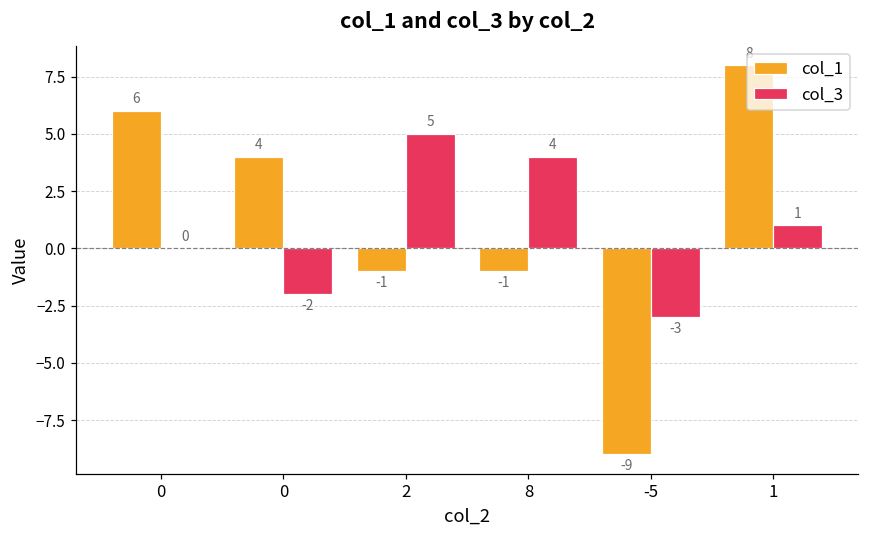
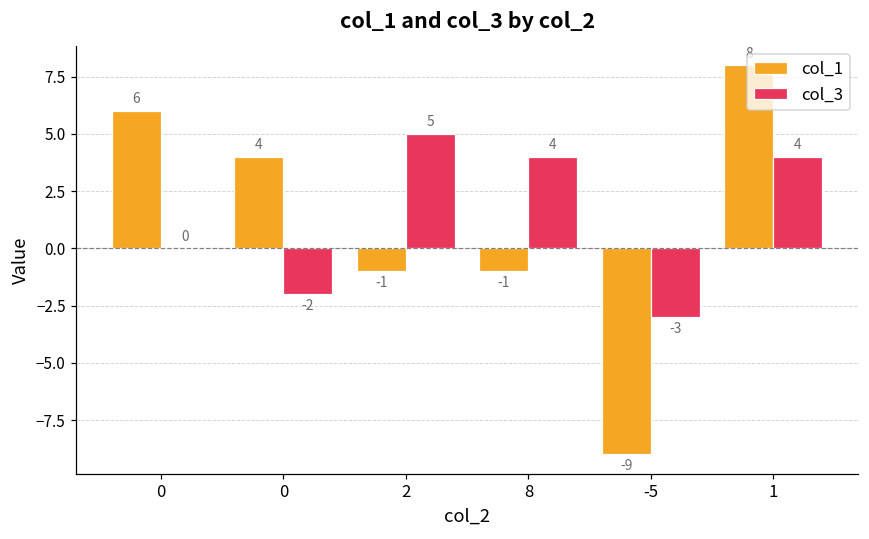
  {
    "col_1": {
      "2": -1,
      "8": -1,
      "-5": -9
    },
    "col_3": {
      "2": 5,
      "8": 4,
      "-5": -3,
-     "1": 1
+     "1": 4
    }
  }
